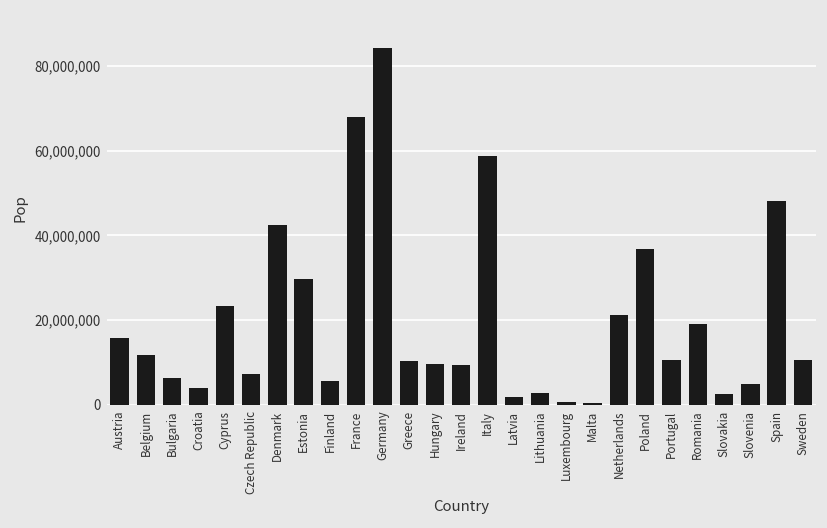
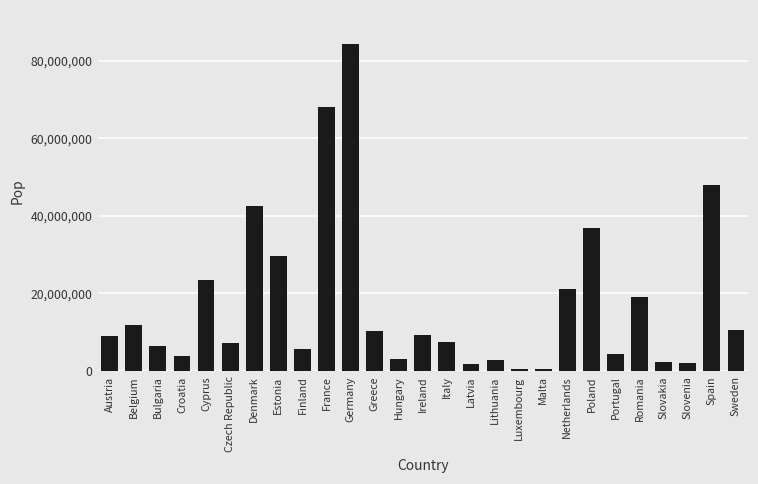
  {
-   "Austria": "16,000,000",
+   "Austria": "9,000,000",
    "Belgium": "12,000,000",
    "Bulgaria": "6,000,000",
    "Croatia": "4,000,000",
    "Cyprus": "23,000,000",
    "Czech Republic": "7,000,000",
    "Denmark": "42,000,000",
    "Estonia": "30,000,000",
    "Finland": "6,000,000",
    "France": "68,000,000",
    "Germany": "84,000,000",
    "Greece": "10,000,000",
-   "Hungary": "10,000,000",
+   "Hungary": "3,000,000",
    "Ireland": "9,000,000",
-   "Italy": "59,000,000",
+   "Italy": "8,000,000",
    "Latvia": "2,000,000",
    "Lithuania": "3,000,000",
    "Netherlands": "21,000,000",
    "Poland": "37,000,000",
-   "Portugal": "10,000,000",
+   "Portugal": "4,000,000",
    "Romania": "19,000,000",
    "Slovakia": "2,000,000",
-   "Slovenia": "5,000,000",
+   "Slovenia": "2,000,000",
    "Spain": "48,000,000",
    "Sweden": "11,000,000"
  }
